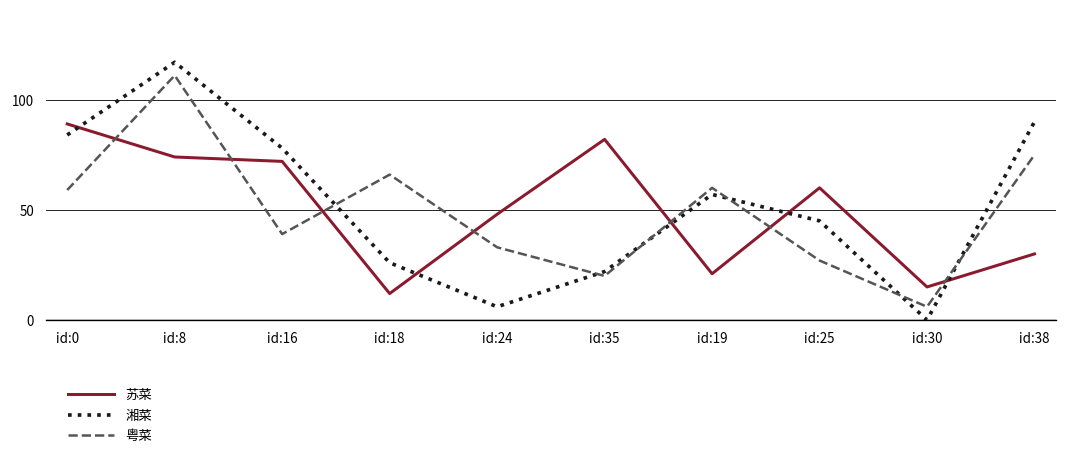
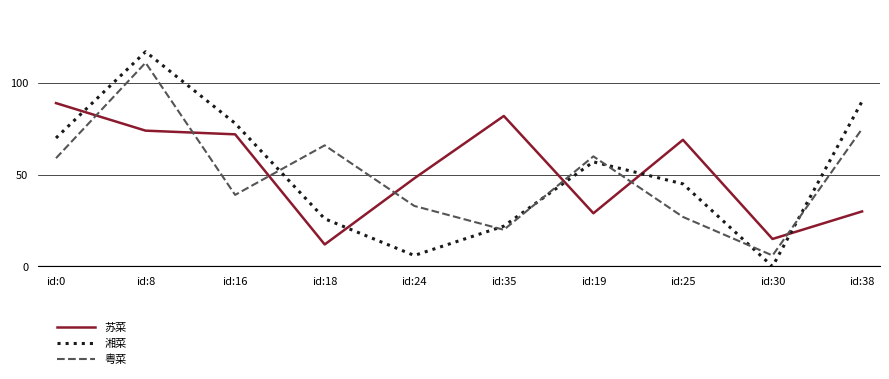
  {
    "苏菜": {
      "id:0": 89,
      "id:8": 74,
      "id:16": 72,
      "id:18": 12,
      "id:24": 48,
      "id:35": 82,
-     "id:19": 21,
-     "id:25": 60,
+     "id:19": 29,
+     "id:25": 69,
      "id:30": 15,
      "id:38": 30
    },
    "湘菜": {
-     "id:0": 84,
+     "id:0": 70,
      "id:8": 117,
      "id:16": 78,
      "id:18": 26,
      "id:24": 6,
      "id:35": 22,
      "id:19": 57,
      "id:25": 45,
      "id:30": 0,
      "id:38": 90
    },
    "粤菜": {
      "id:0": 59,
      "id:8": 111,
      "id:16": 39,
      "id:18": 66,
      "id:24": 33,
      "id:35": 20,
      "id:19": 60,
      "id:25": 27,
      "id:30": 6,
      "id:38": 75
    }
  }
